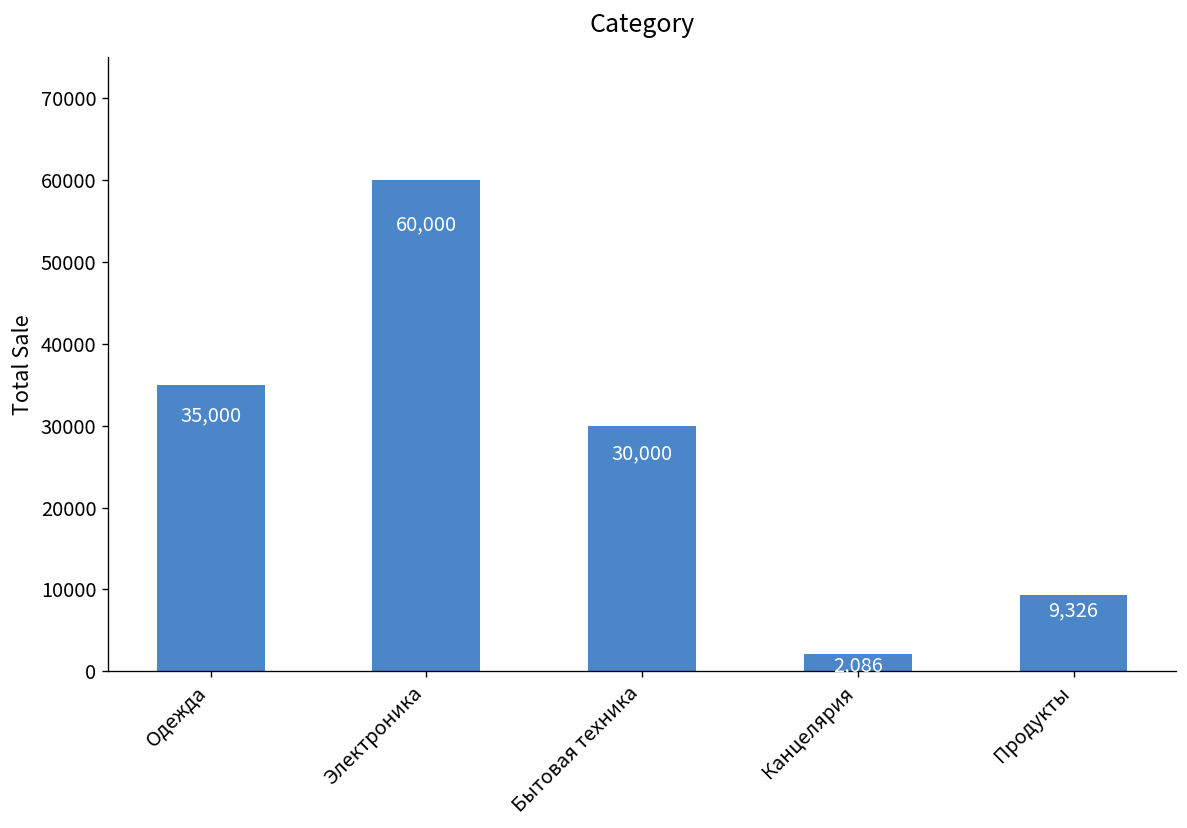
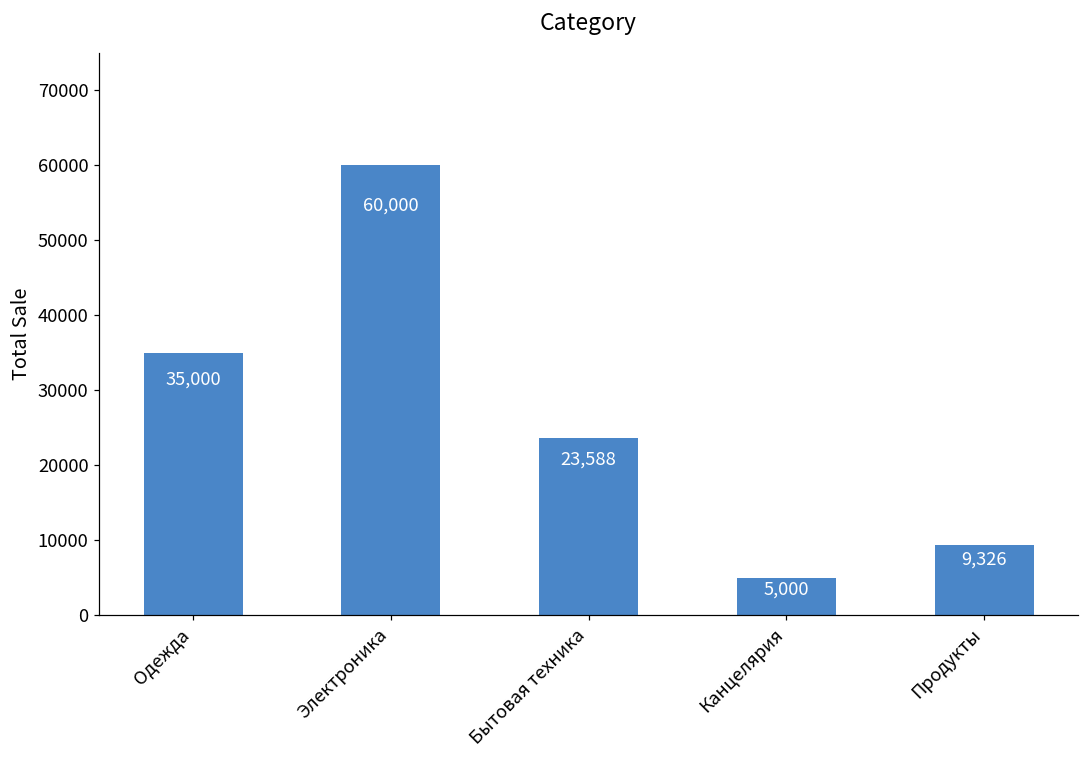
  {
    "Одежда": "35,000",
    "Электроника": "60,000",
-   "Бытовая техника": "30,000",
-   "Канцелярия": "2,086",
+   "Бытовая техника": "23,588",
+   "Канцелярия": "5,000",
    "Продукты": "9,326"
  }
